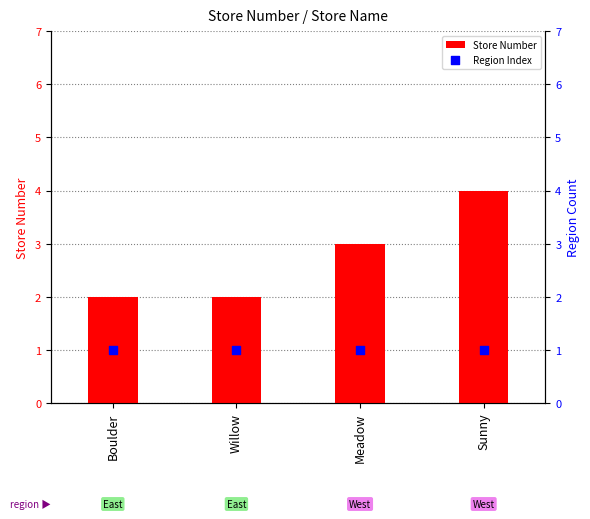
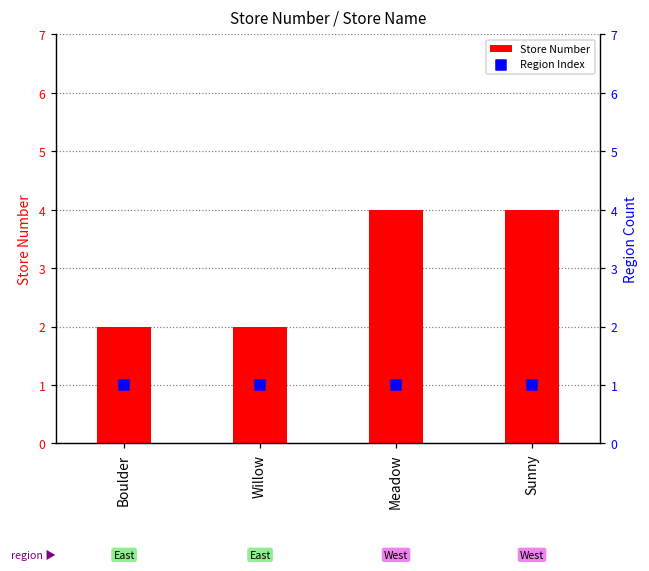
  {
    "Store Number": {
      "Boulder": 2,
      "Willow": 2,
-     "Meadow": 3,
+     "Meadow": 4,
      "Sunny": 4
    }
  }
